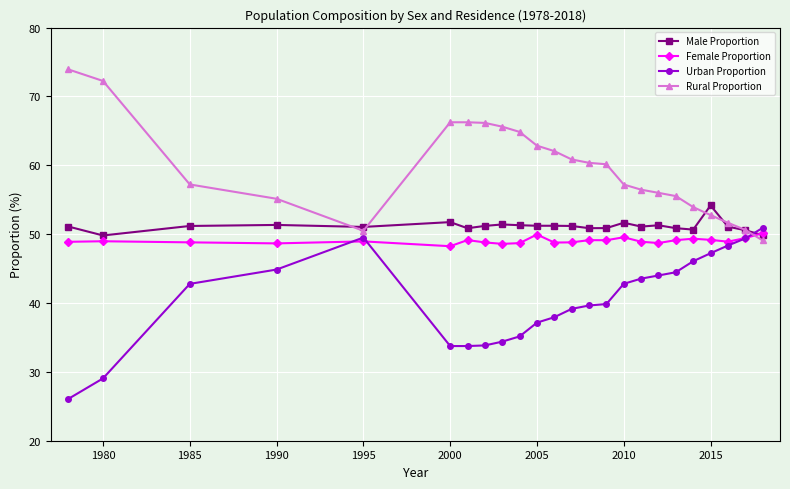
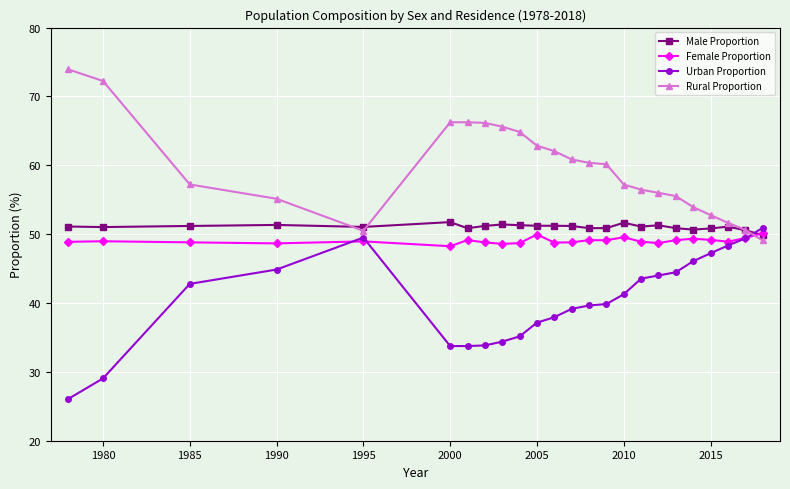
  {
    "Male Proportion": {
-     "1980": 50,
+     "1980": 51,
      "1985": 51,
      "1990": 51,
      "1995": 51,
      "2000": 52,
      "2005": 51,
      "2010": 52,
-     "2015": 54
+     "2015": 51
    },
    "Female Proportion": {
      "1980": 49,
      "1985": 49,
      "1990": 49,
      "1995": 49,
      "2000": 48,
      "2005": 50,
      "2010": 50,
      "2015": 49
    },
    "Urban Proportion": {
      "1980": 29,
      "1985": 43,
      "1990": 45,
      "1995": 50,
      "2000": 34,
      "2005": 37,
-     "2010": 43,
+     "2010": 41,
      "2015": 47
    },
    "Rural Proportion": {
      "1980": 72,
      "1985": 57,
      "1990": 55,
      "1995": 50,
      "2000": 66,
      "2005": 63,
      "2010": 57,
      "2015": 53
    }
  }
